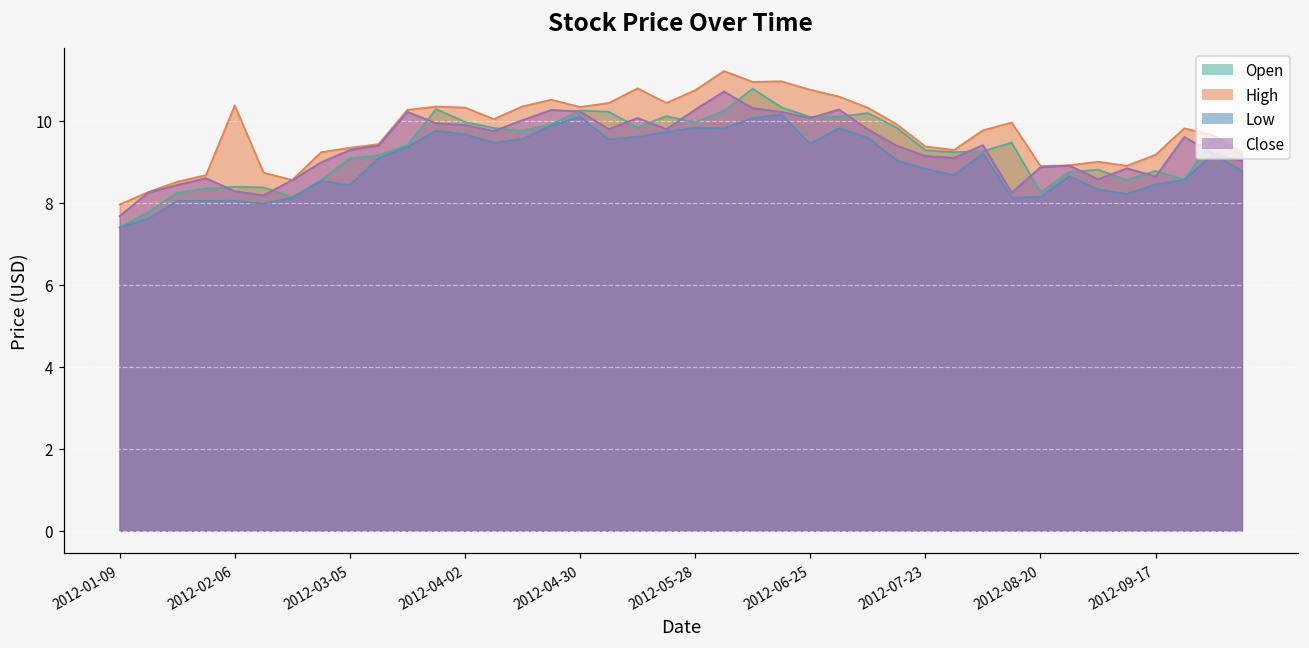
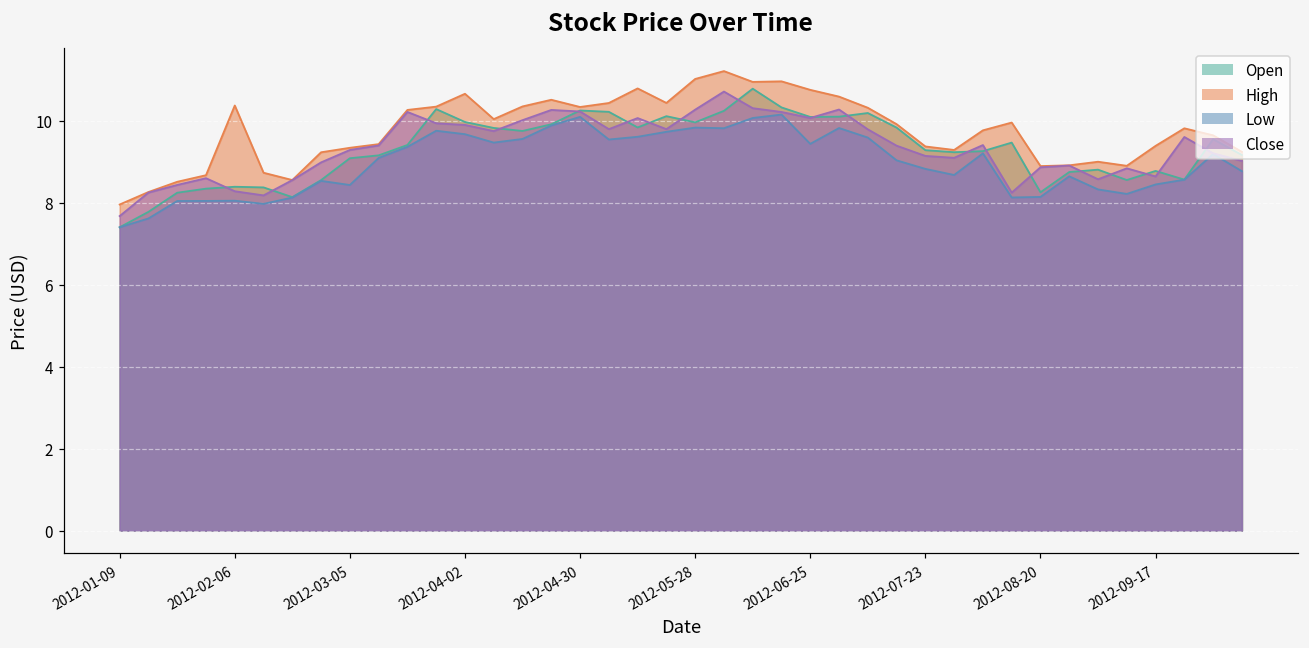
  {
    "High": {
      "2012-01-09": 8.0,
      "2012-02-06": 10.4,
-     "2012-04-02": 10.3,
+     "2012-04-02": 10.7,
      "2012-04-30": 10.3,
-     "2012-05-28": 10.7,
+     "2012-05-28": 11.0,
      "2012-06-25": 10.8,
      "2012-07-23": 9.4,
-     "2012-09-17": 9.2
+     "2012-09-17": 9.4
    }
  }
